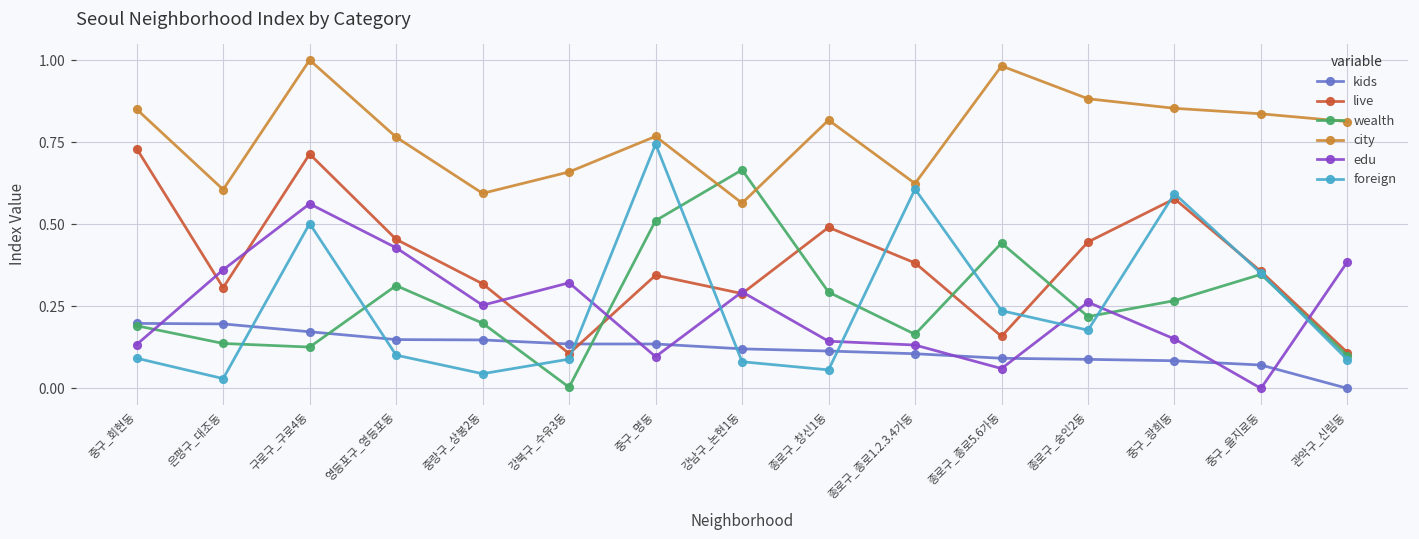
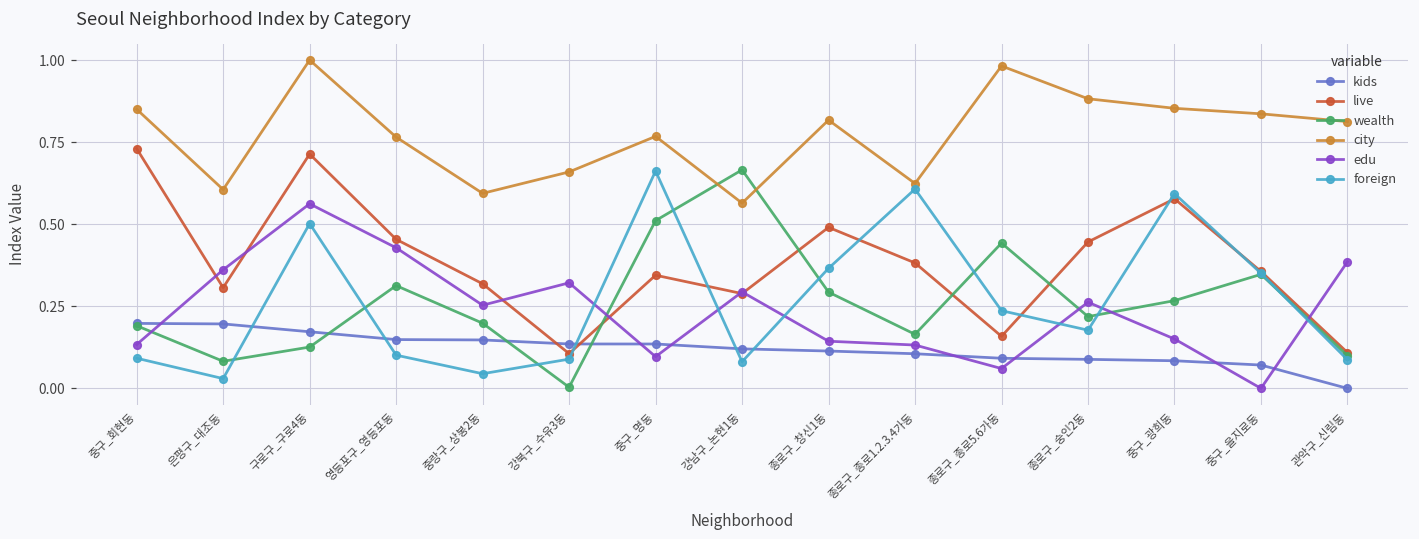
  {
    "wealth": {
-     "은평구_대조동": 0.14,
+     "은평구_대조동": 0.08,
      "구로구_구로4동": 0.13,
      "영등포구_영등포동": 0.31,
      "중랑구_상봉2동": 0.20,
      "강북구_수유3동": 0.00,
      "중구_명동": 0.51,
      "강남구_논현1동": 0.67,
      "종로구_창신1동": 0.29,
      "종로구_종로1.2.3.4가동": 0.16,
      "종로구_종로5.6가동": 0.44,
      "종로구_숭인2동": 0.22,
      "중구_광희동": 0.27,
      "관악구_신림동": 0.10
    },
    "foreign": {
      "중구_회현동": 0.09,
      "은평구_대조동": 0.03,
      "구로구_구로4동": 0.50,
      "영등포구_영등포동": 0.10,
      "중랑구_상봉2동": 0.04,
      "강북구_수유3동": 0.09,
-     "중구_명동": 0.74,
+     "중구_명동": 0.66,
      "강남구_논현1동": 0.08,
-     "종로구_창신1동": 0.06,
+     "종로구_창신1동": 0.37,
      "종로구_종로1.2.3.4가동": 0.61,
      "종로구_종로5.6가동": 0.24,
      "종로구_숭인2동": 0.18,
      "중구_광희동": 0.59,
      "관악구_신림동": 0.09
    }
  }
